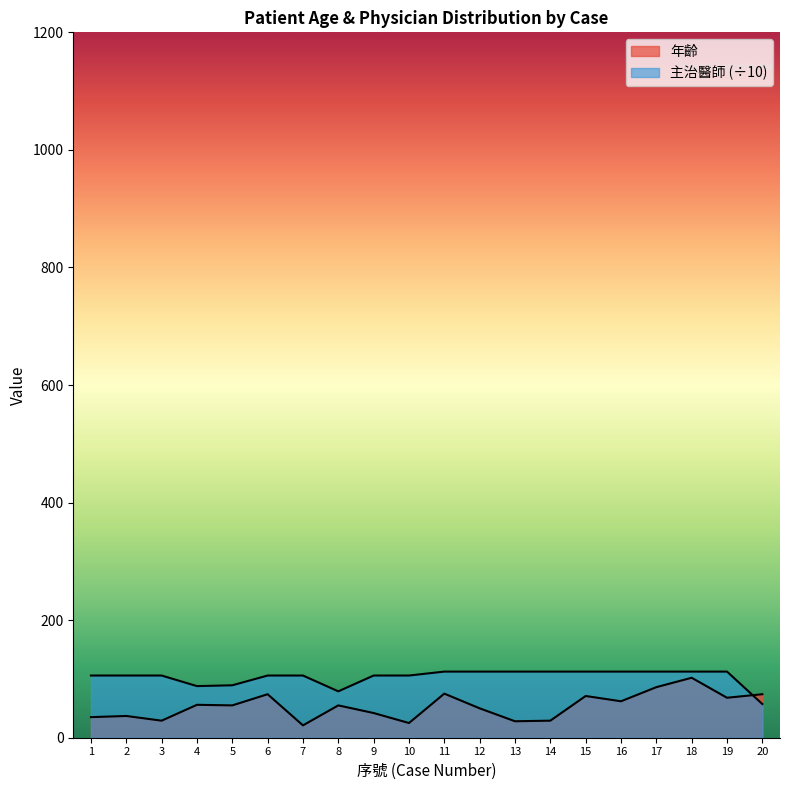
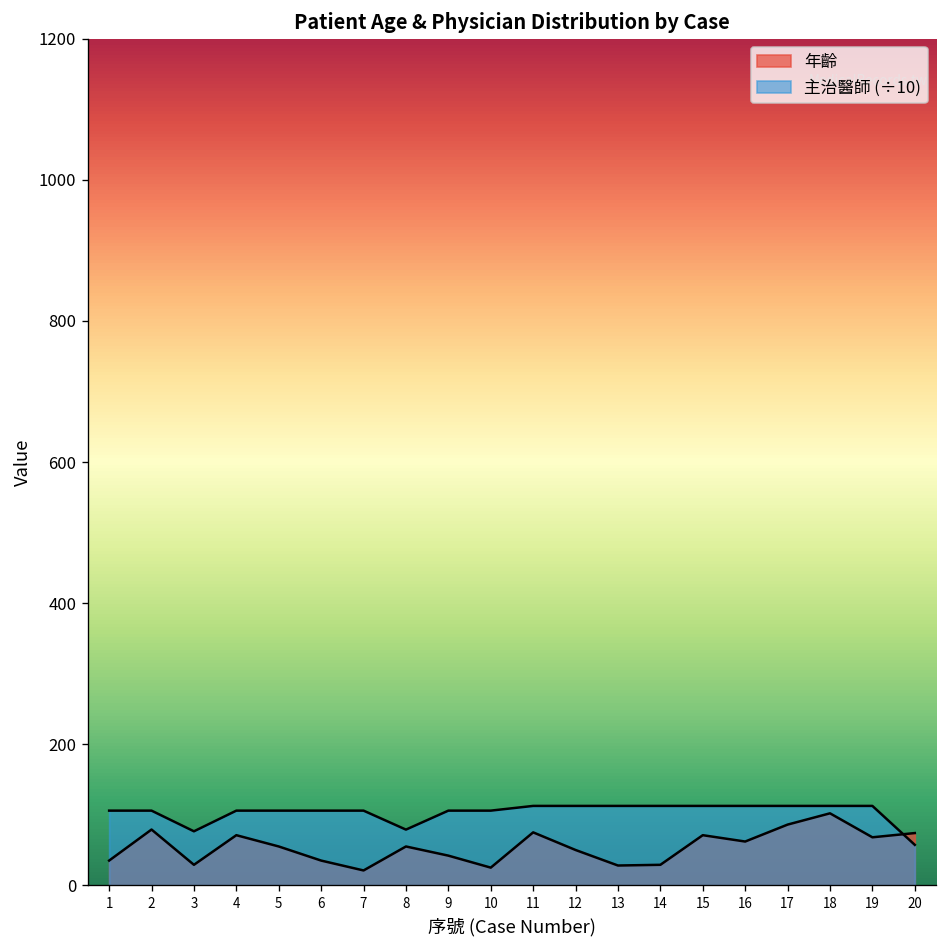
  {
    "年齡": {
      "1": 40,
-     "2": 40,
+     "2": 80,
      "3": 30,
-     "4": 60,
+     "4": 70,
      "5": 60,
-     "6": 70,
+     "6": 40,
      "7": 20,
      "8": 60,
      "9": 40,
      "10": 30,
      "11": 80,
      "12": 50,
      "13": 30,
      "14": 30,
      "15": 70,
      "16": 60,
      "17": 90,
      "18": 100,
      "19": 70,
      "20": 70
    },
    "主治醫師 (÷10)": {
      "1": 110,
      "2": 110,
-     "3": 110,
-     "4": 90,
-     "5": 90,
+     "3": 80,
+     "4": 110,
+     "5": 110,
      "6": 110,
      "7": 110,
      "8": 80,
      "9": 110,
      "10": 110,
      "11": 110,
      "12": 110,
      "13": 110,
      "14": 110,
      "15": 110,
      "16": 110,
      "17": 110,
      "18": 110,
      "19": 110,
      "20": 60
    }
  }
